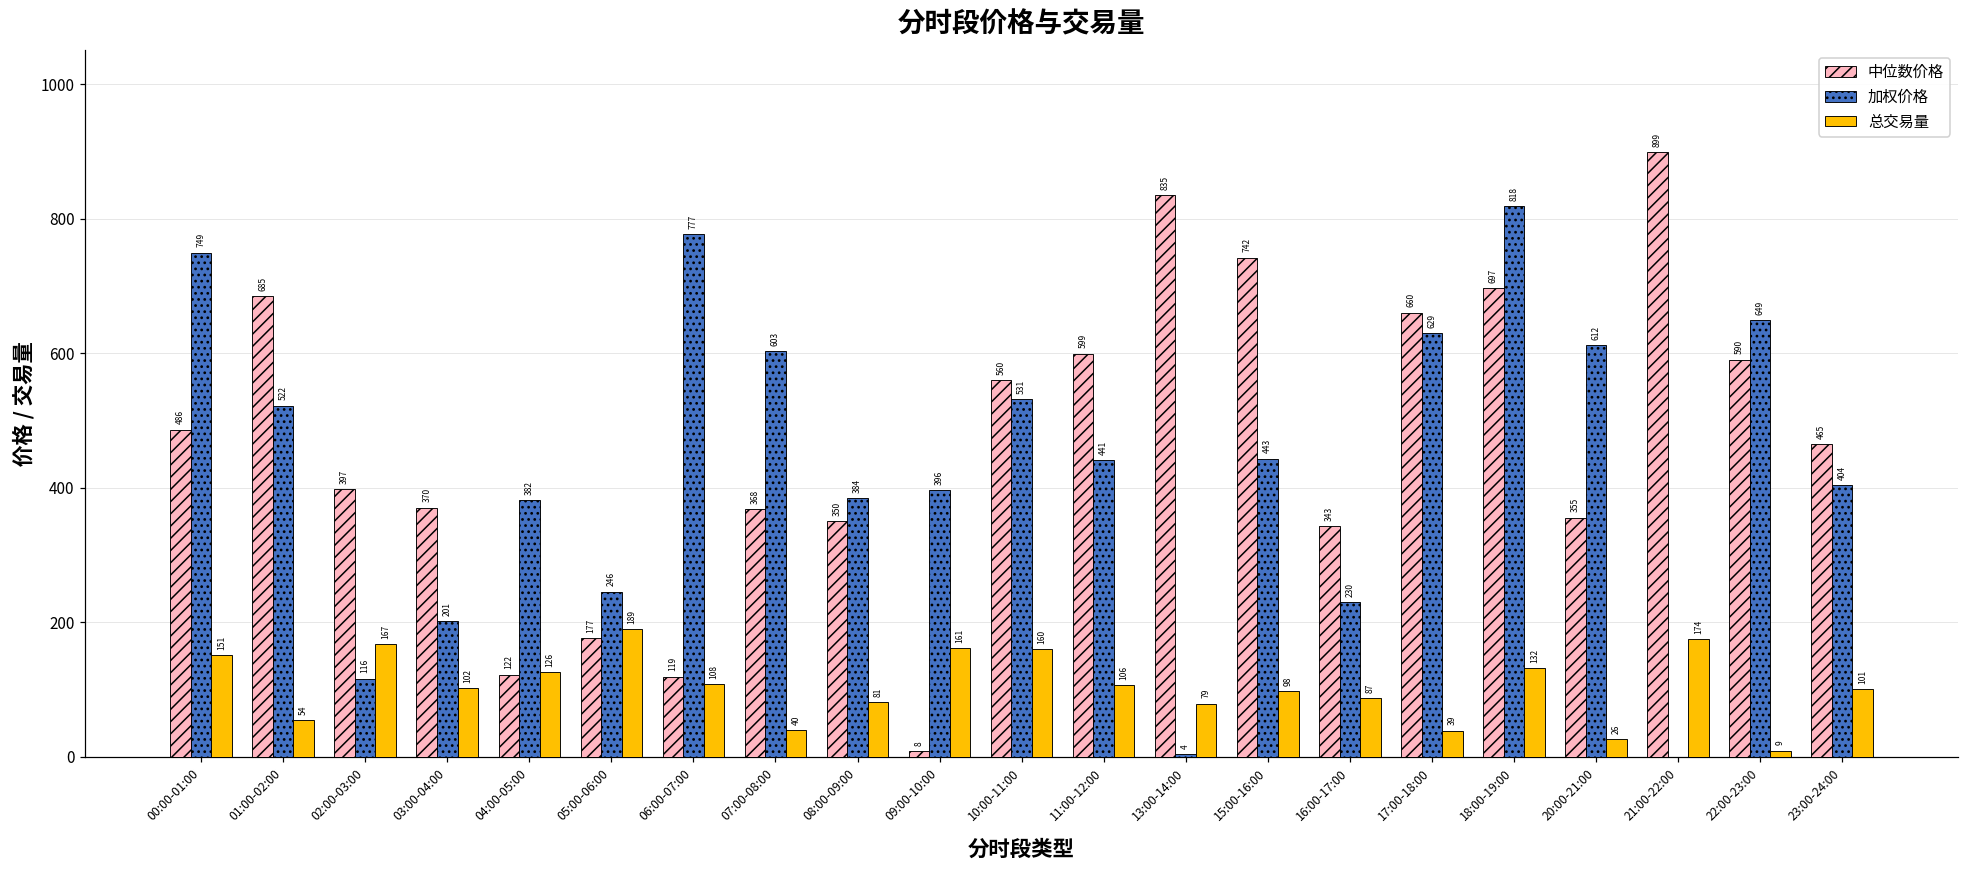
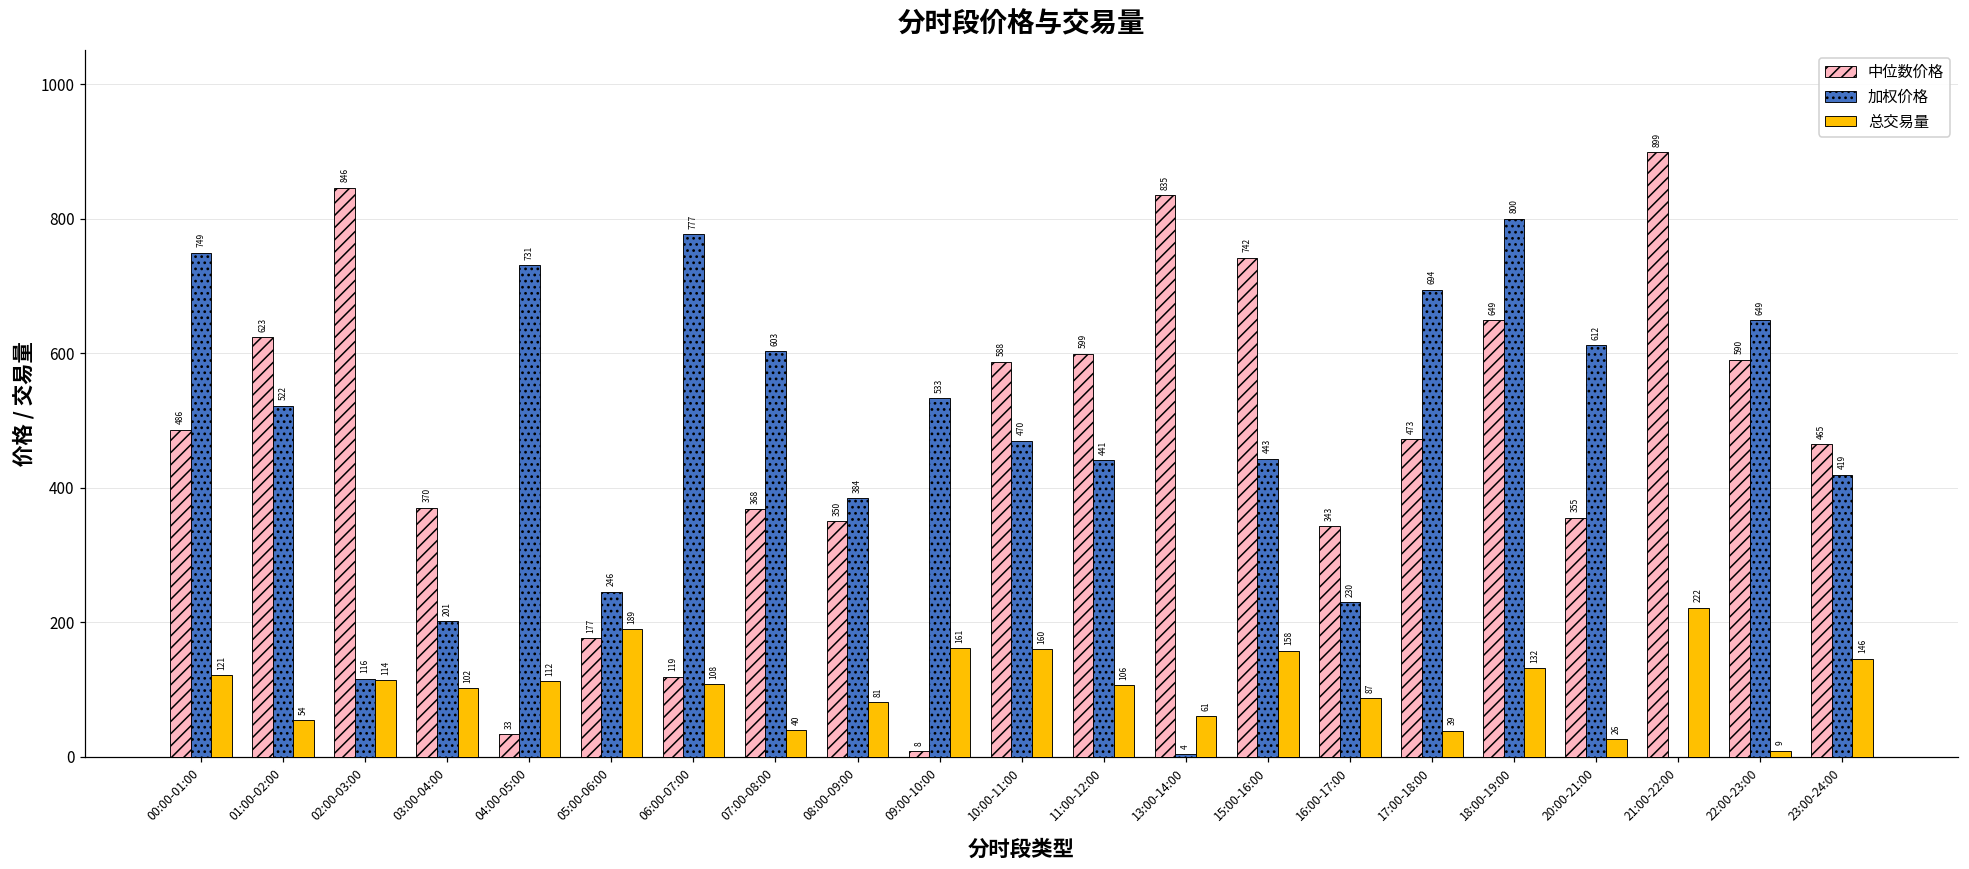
  {
    "中位数价格": {
      "00:00-01:00": 486,
-     "01:00-02:00": 685,
-     "02:00-03:00": 397,
+     "01:00-02:00": 623,
+     "02:00-03:00": 846,
      "03:00-04:00": 370,
-     "04:00-05:00": 122,
+     "04:00-05:00": 33,
      "05:00-06:00": 177,
      "06:00-07:00": 119,
      "07:00-08:00": 368,
      "08:00-09:00": 350,
      "09:00-10:00": 8,
-     "10:00-11:00": 560,
+     "10:00-11:00": 588,
      "11:00-12:00": 599,
      "13:00-14:00": 835,
      "15:00-16:00": 742,
      "16:00-17:00": 343,
-     "17:00-18:00": 660,
-     "18:00-19:00": 697,
+     "17:00-18:00": 473,
+     "18:00-19:00": 649,
      "20:00-21:00": 355,
      "21:00-22:00": 899,
      "22:00-23:00": 590,
      "23:00-24:00": 465
    },
    "加权价格": {
      "00:00-01:00": 749,
      "01:00-02:00": 522,
      "02:00-03:00": 116,
      "03:00-04:00": 201,
-     "04:00-05:00": 382,
+     "04:00-05:00": 731,
      "05:00-06:00": 246,
      "06:00-07:00": 777,
      "07:00-08:00": 603,
      "08:00-09:00": 384,
-     "09:00-10:00": 396,
-     "10:00-11:00": 531,
+     "09:00-10:00": 533,
+     "10:00-11:00": 470,
      "11:00-12:00": 441,
      "13:00-14:00": 4,
      "15:00-16:00": 443,
      "16:00-17:00": 230,
-     "17:00-18:00": 629,
-     "18:00-19:00": 818,
+     "17:00-18:00": 694,
+     "18:00-19:00": 800,
      "20:00-21:00": 612,
      "22:00-23:00": 649,
-     "23:00-24:00": 404
+     "23:00-24:00": 419
    },
    "总交易量": {
-     "00:00-01:00": 151,
+     "00:00-01:00": 121,
      "01:00-02:00": 54,
-     "02:00-03:00": 167,
+     "02:00-03:00": 114,
      "03:00-04:00": 102,
-     "04:00-05:00": 126,
+     "04:00-05:00": 112,
      "05:00-06:00": 189,
      "06:00-07:00": 108,
      "07:00-08:00": 40,
      "08:00-09:00": 81,
      "09:00-10:00": 161,
      "10:00-11:00": 160,
      "11:00-12:00": 106,
-     "13:00-14:00": 79,
-     "15:00-16:00": 98,
+     "13:00-14:00": 61,
+     "15:00-16:00": 158,
      "16:00-17:00": 87,
      "17:00-18:00": 39,
      "18:00-19:00": 132,
      "20:00-21:00": 26,
-     "21:00-22:00": 174,
+     "21:00-22:00": 222,
      "22:00-23:00": 9,
-     "23:00-24:00": 101
+     "23:00-24:00": 146
    }
  }
